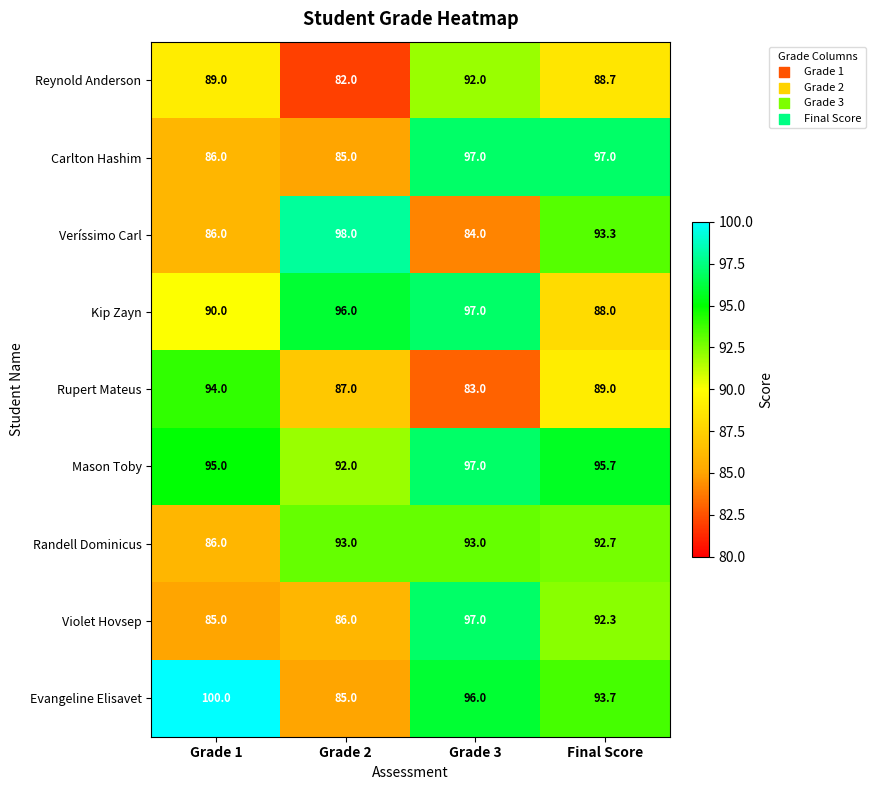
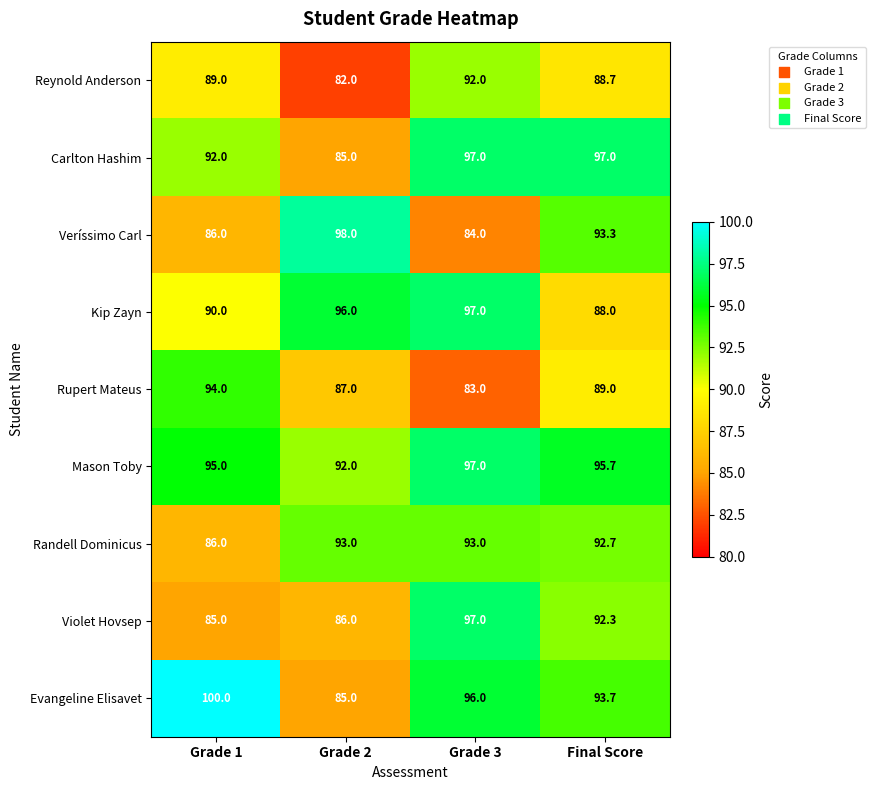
  {
    "Reynold Anderson": {
      "Grade 1": 89.0,
      "Grade 2": 82.0,
      "Grade 3": 92.0,
      "Final Score": 88.7
    },
    "Carlton Hashim": {
-     "Grade 1": 86.0,
+     "Grade 1": 92.0,
      "Grade 2": 85.0,
      "Grade 3": 97.0,
      "Final Score": 97.0
    },
    "Veríssimo Carl": {
      "Grade 1": 86.0,
      "Grade 2": 98.0,
      "Grade 3": 84.0,
      "Final Score": 93.3
    },
    "Kip Zayn": {
      "Grade 1": 90.0,
      "Grade 2": 96.0,
      "Grade 3": 97.0,
      "Final Score": 88.0
    },
    "Rupert Mateus": {
      "Grade 1": 94.0,
      "Grade 2": 87.0,
      "Grade 3": 83.0,
      "Final Score": 89.0
    },
    "Mason Toby": {
      "Grade 1": 95.0,
      "Grade 2": 92.0,
      "Grade 3": 97.0,
      "Final Score": 95.7
    },
    "Randell Dominicus": {
      "Grade 1": 86.0,
      "Grade 2": 93.0,
      "Grade 3": 93.0,
      "Final Score": 92.7
    },
    "Violet Hovsep": {
      "Grade 1": 85.0,
      "Grade 2": 86.0,
      "Grade 3": 97.0,
      "Final Score": 92.3
    },
    "Evangeline Elisavet": {
      "Grade 1": 100.0,
      "Grade 2": 85.0,
      "Grade 3": 96.0,
      "Final Score": 93.7
    }
  }
